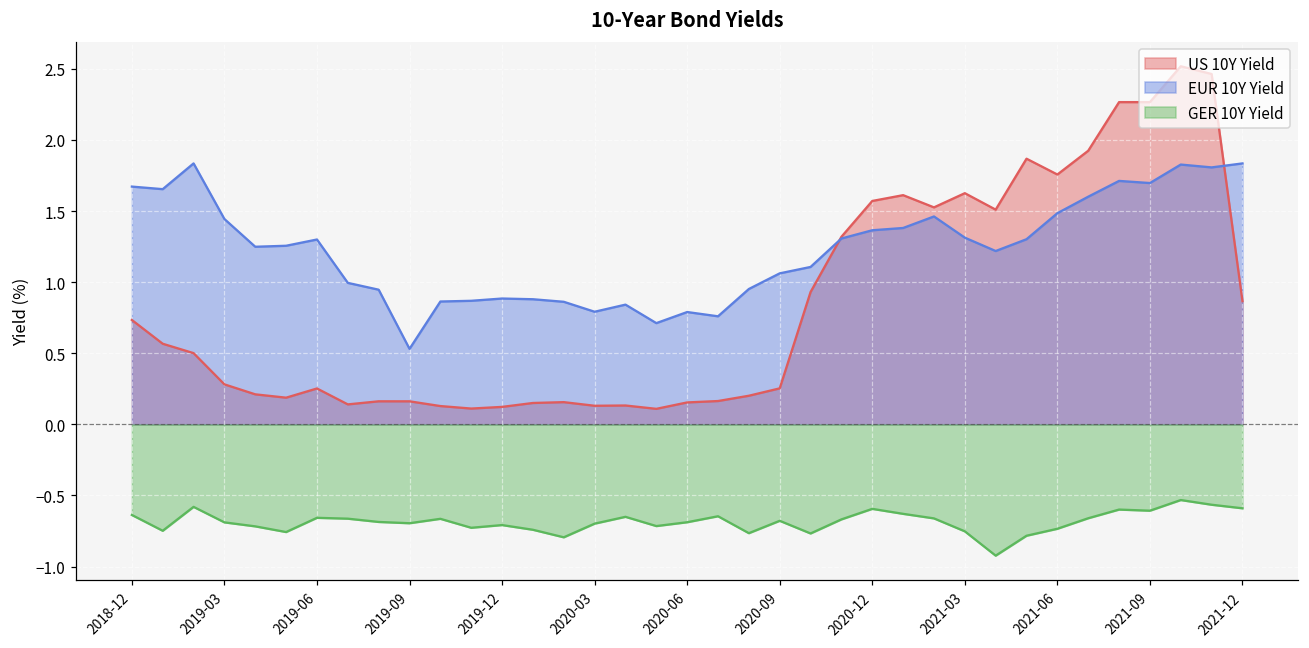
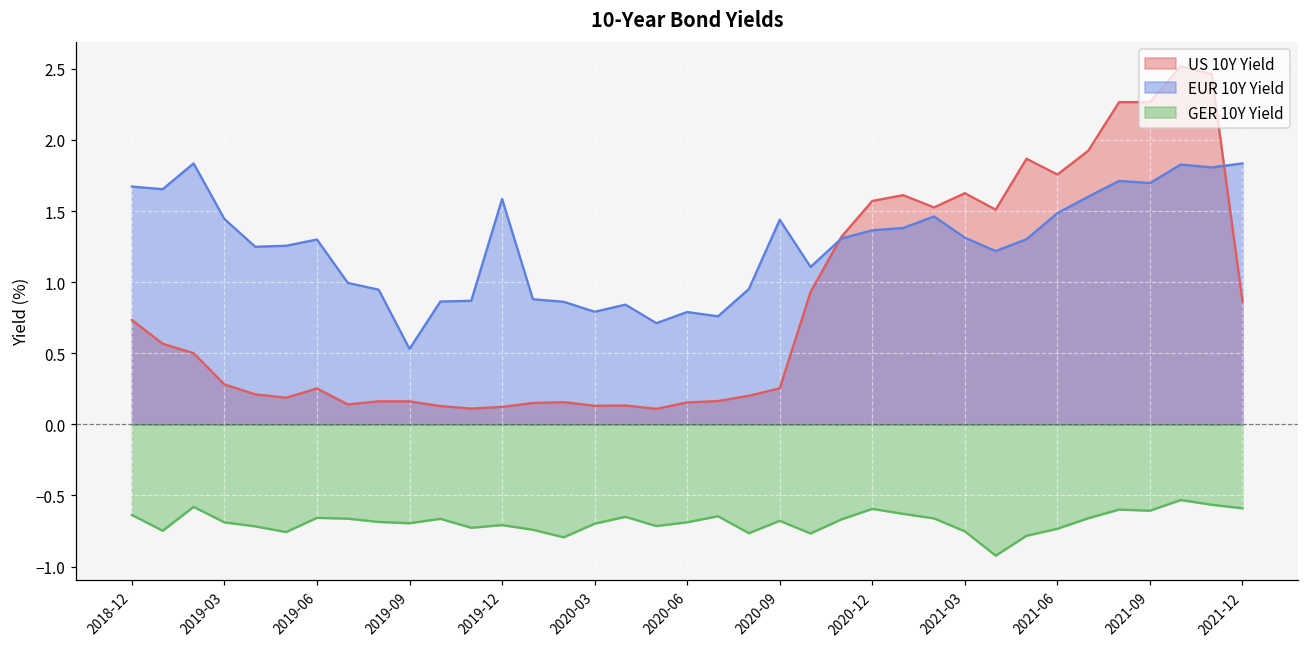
  {
    "US 10Y Yield": {
      "2018-12": 0.73,
      "2019-03": 0.28,
      "2019-06": 0.25,
      "2019-09": 0.16,
      "2019-12": 0.12,
      "2020-03": 0.13,
      "2020-06": 0.15,
      "2020-09": 0.25,
      "2020-12": 1.57,
      "2021-03": 1.63,
      "2021-06": 1.76,
      "2021-12": 0.87
    },
    "EUR 10Y Yield": {
      "2018-12": 1.67,
      "2019-03": 1.44,
      "2019-06": 1.30,
      "2019-09": 0.53,
-     "2019-12": 0.89,
+     "2019-12": 1.59,
      "2020-03": 0.79,
      "2020-06": 0.79,
-     "2020-09": 1.06,
+     "2020-09": 1.44,
      "2020-12": 1.37,
      "2021-03": 1.31,
      "2021-06": 1.49,
      "2021-09": 1.70,
      "2021-12": 1.84
    }
  }
